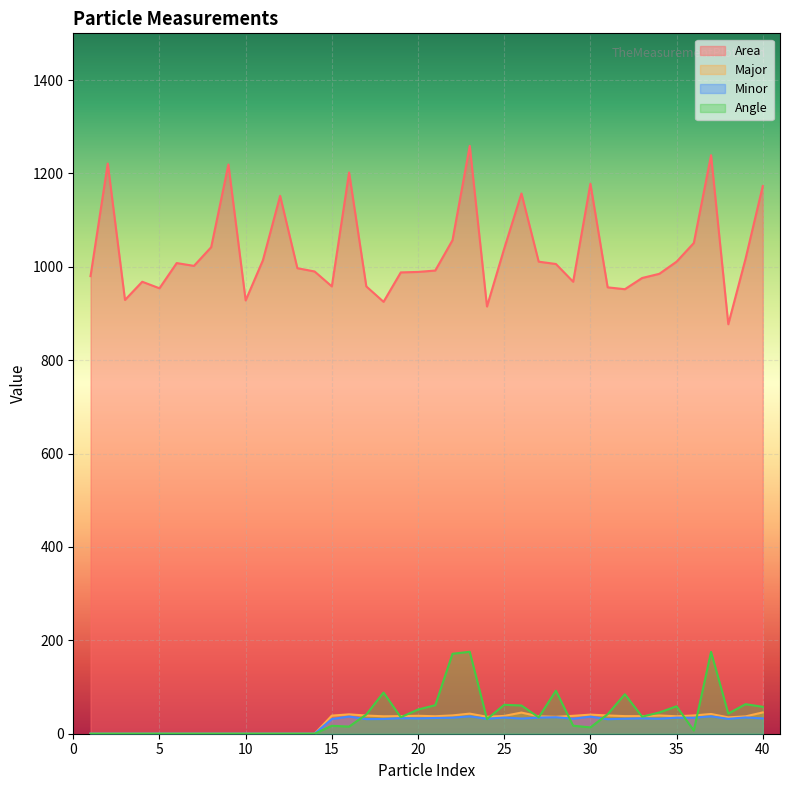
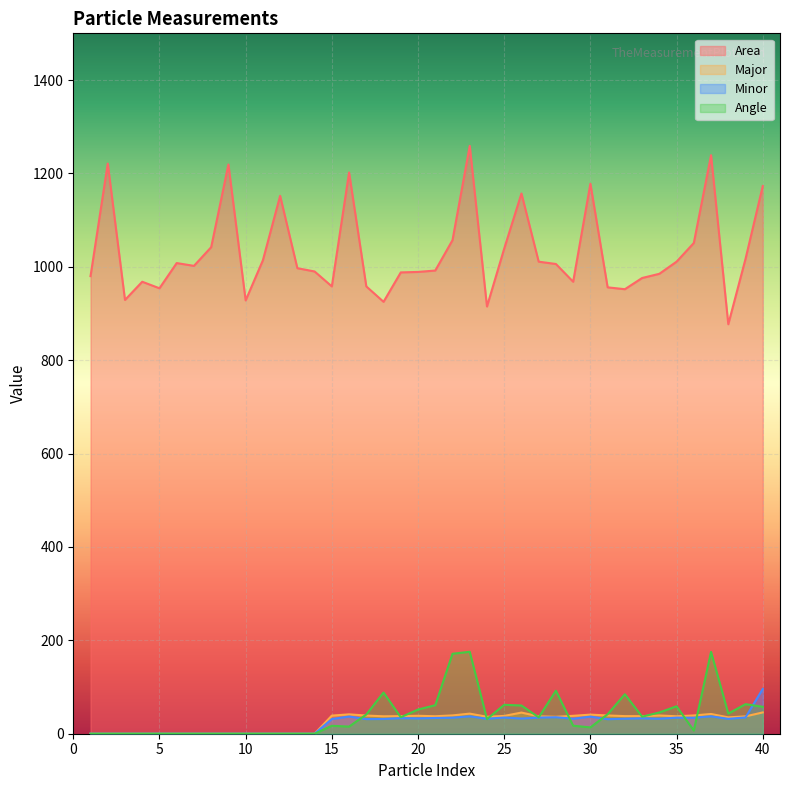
  {
    "Minor": {
      "15": 30,
      "20": 30,
-     "40": 30
+     "40": 100
    },
    "Angle": {
      "15": 20,
      "20": 50,
      "25": 60,
      "30": 10,
      "35": 60,
      "40": 60
    }
  }
